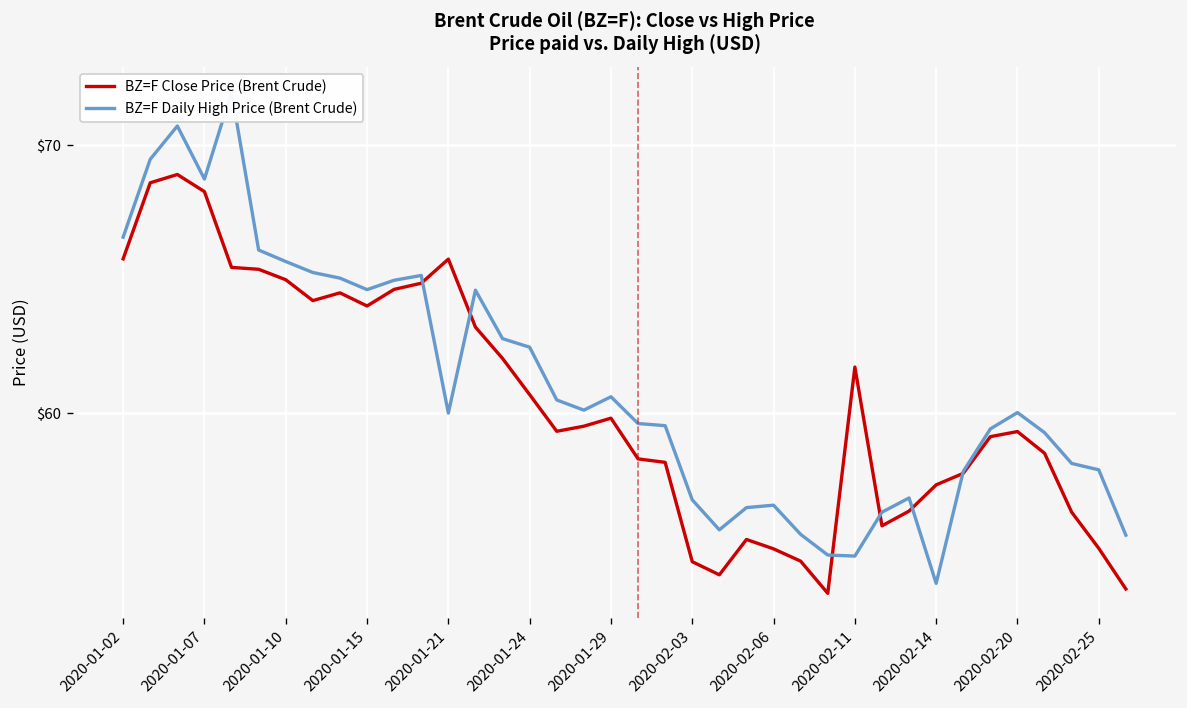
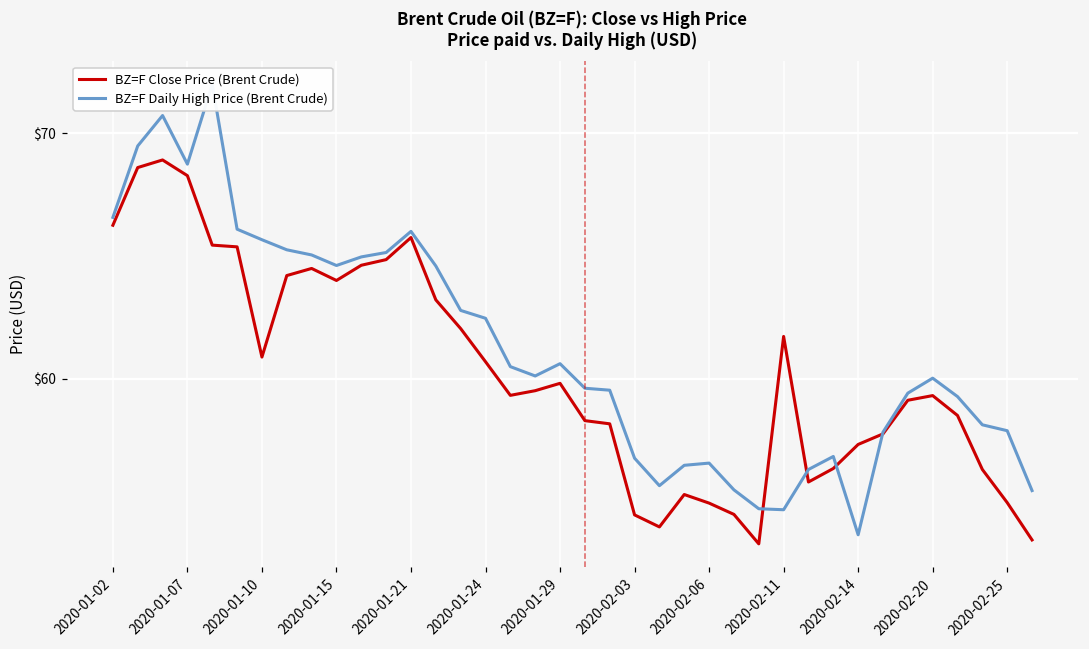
  {
    "BZ=F Close Price (Brent Crude)": {
-     "2020-01-02": "$65.8",
+     "2020-01-02": "$66.3",
      "2020-01-07": "$68.3",
-     "2020-01-10": "$65.0",
+     "2020-01-10": "$60.9",
      "2020-01-15": "$64.0",
      "2020-01-21": "$65.8",
      "2020-01-24": "$60.7",
      "2020-01-29": "$59.8",
      "2020-02-03": "$54.5",
      "2020-02-06": "$54.9",
      "2020-02-11": "$61.7",
      "2020-02-14": "$57.3",
      "2020-02-20": "$59.3",
      "2020-02-25": "$55.0"
    },
    "BZ=F Daily High Price (Brent Crude)": {
      "2020-01-02": "$66.6",
      "2020-01-07": "$68.7",
      "2020-01-10": "$65.7",
      "2020-01-15": "$64.6",
-     "2020-01-21": "$60",
+     "2020-01-21": "$66",
      "2020-01-24": "$62.5",
      "2020-01-29": "$60.6",
      "2020-02-03": "$56.8",
      "2020-02-06": "$56.6",
      "2020-02-11": "$54.7",
      "2020-02-14": "$53.6",
      "2020-02-20": "$60",
      "2020-02-25": "$57.9"
    }
  }
